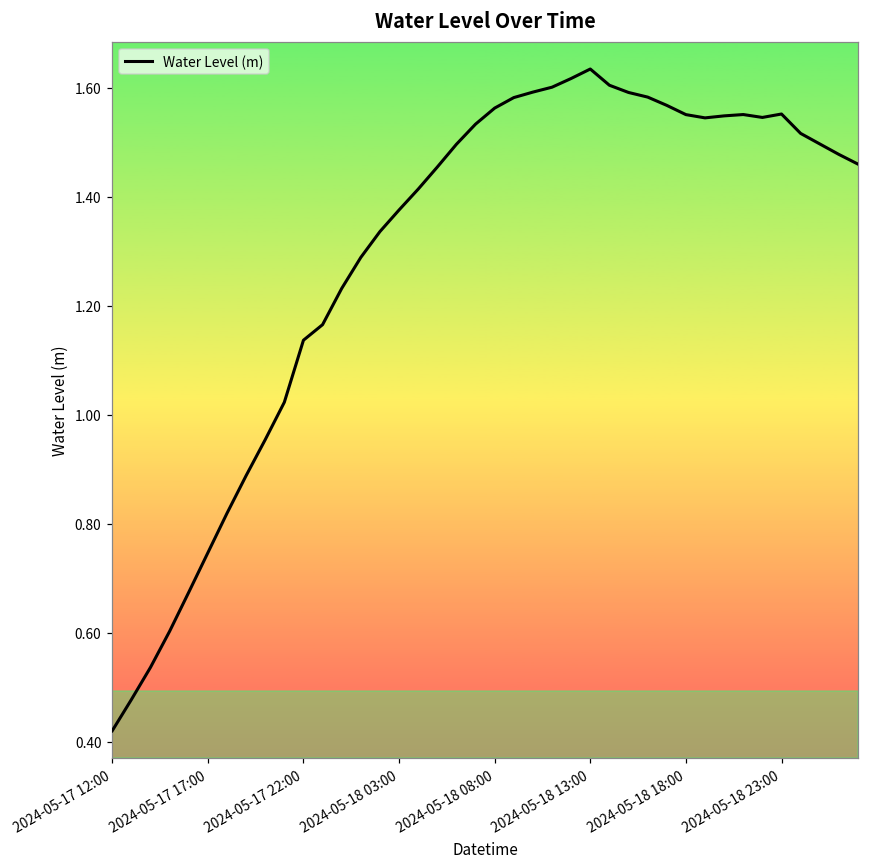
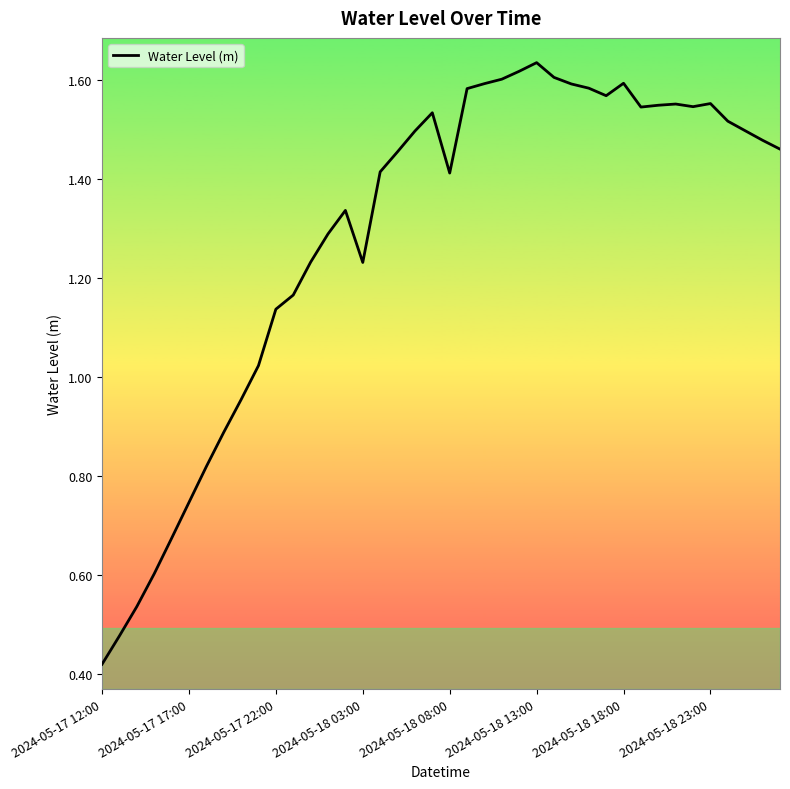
  {
    "2024-05-17 12:00": 0.42,
    "2024-05-17 17:00": 0.75,
    "2024-05-17 22:00": 1.14,
-   "2024-05-18 03:00": 1.38,
-   "2024-05-18 08:00": 1.56,
+   "2024-05-18 03:00": 1.23,
+   "2024-05-18 08:00": 1.41,
    "2024-05-18 13:00": 1.63,
-   "2024-05-18 18:00": 1.55,
+   "2024-05-18 18:00": 1.59,
    "2024-05-18 23:00": 1.55
  }
